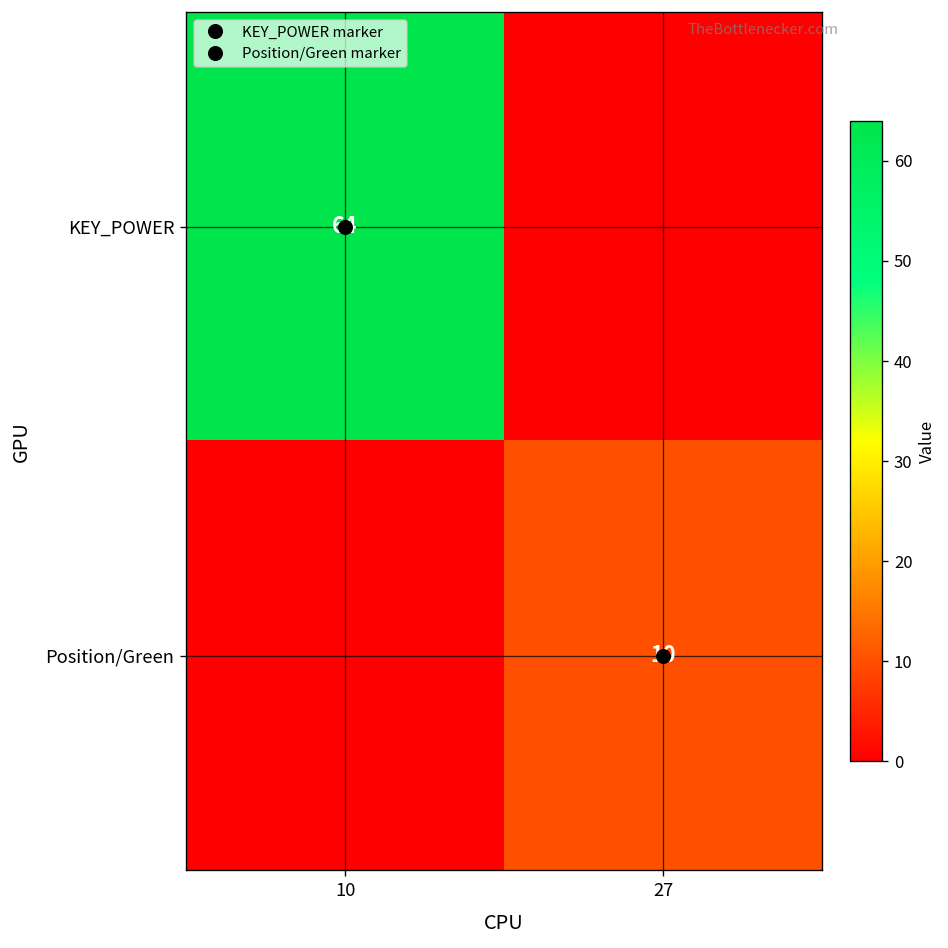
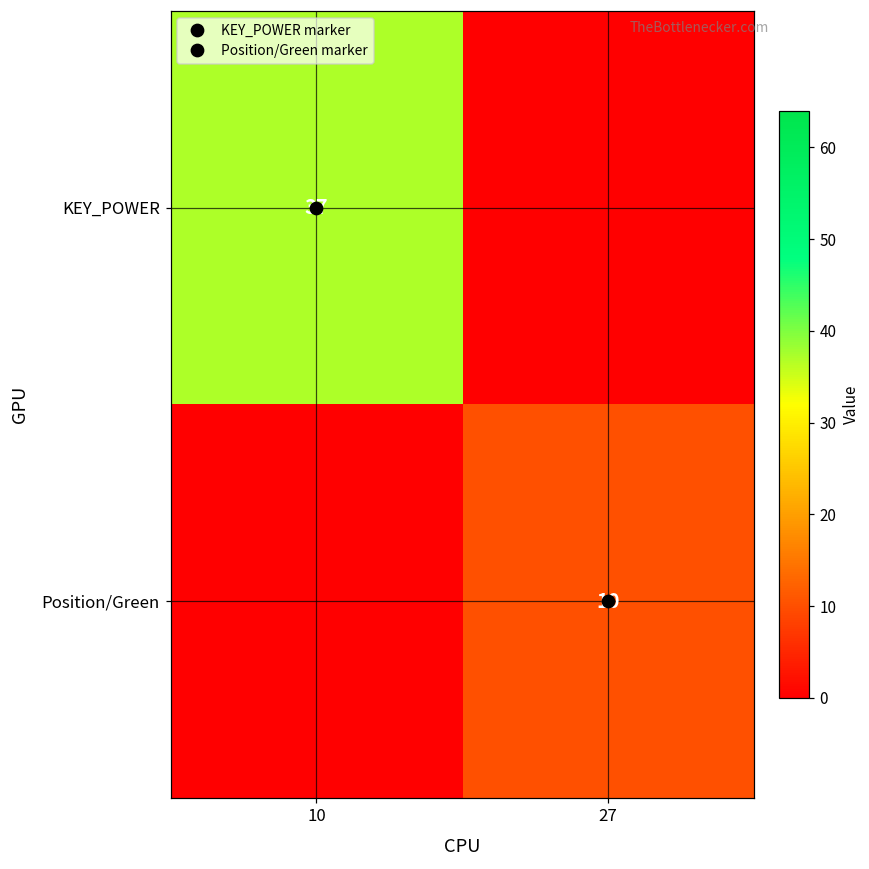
  {
    "KEY_POWER": {
-     "10": 64
+     "10": 37
    }
  }
